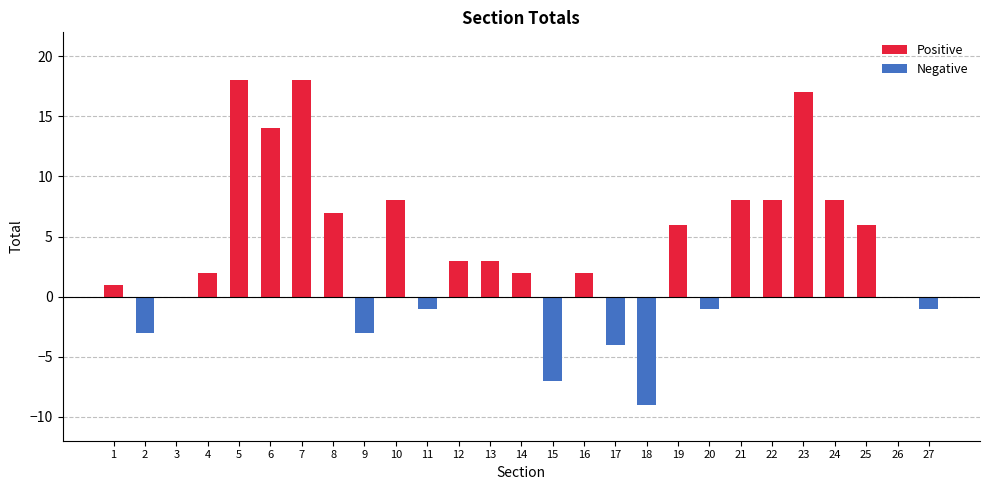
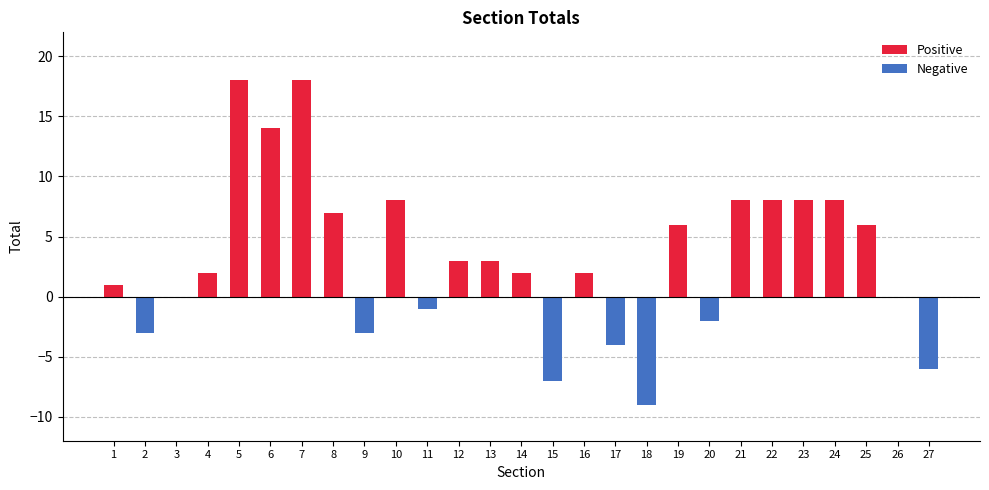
  {
    "Positive": {
      "1": 1,
      "3": 0,
      "4": 2,
      "5": 18,
      "6": 14,
      "7": 18,
      "8": 7,
      "10": 8,
      "12": 3,
      "13": 3,
      "14": 2,
      "16": 2,
      "19": 6,
      "21": 8,
      "22": 8,
-     "23": 17,
+     "23": 8,
      "24": 8,
      "25": 6,
      "26": 0
    },
    "Negative": {
      "2": -3,
      "9": -3,
      "11": -1,
      "15": -7,
      "17": -4,
      "18": -9,
-     "20": -1,
-     "27": -1
+     "20": -2,
+     "27": -6
    }
  }
